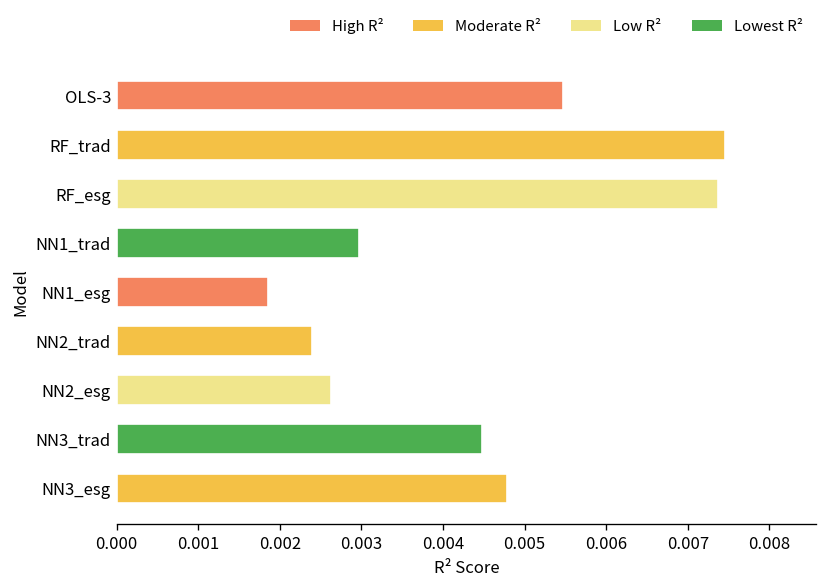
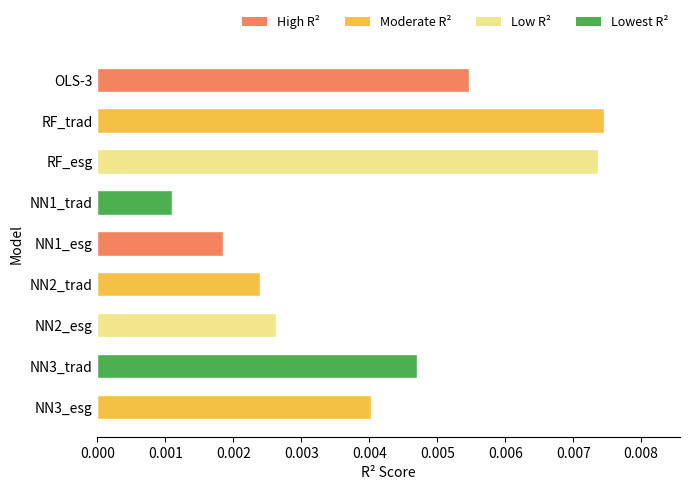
  {
    "OLS-3": 0.0055,
    "RF_trad": 0.0075,
    "RF_esg": 0.0074,
-   "NN1_trad": 0.0030,
+   "NN1_trad": 0.0011,
    "NN1_esg": 0.0019,
    "NN2_trad": 0.0024,
    "NN2_esg": 0.0026,
-   "NN3_trad": 0.0045,
-   "NN3_esg": 0.0048
+   "NN3_trad": 0.0047,
+   "NN3_esg": 0.0040
  }
